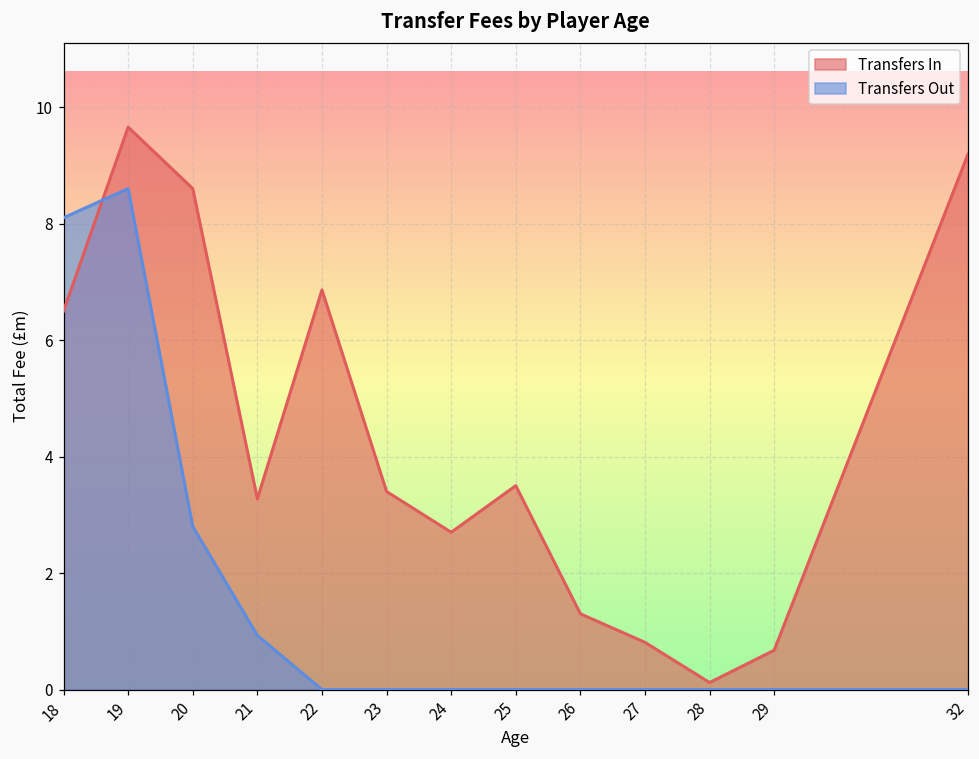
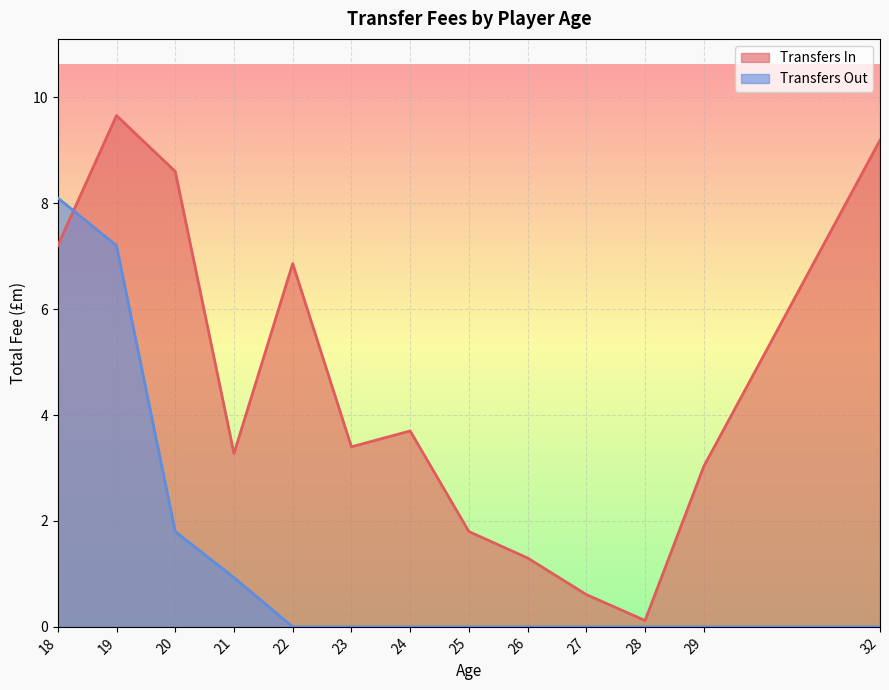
  {
    "Transfers In": {
-     "18": 6.5,
+     "18": 7.2,
      "19": 9.7,
      "20": 8.6,
      "21": 3.3,
      "22": 6.9,
      "23": 3.4,
-     "24": 2.7,
-     "25": 3.5,
+     "24": 3.7,
+     "25": 1.8,
      "26": 1.3,
-     "27": 0.8,
+     "27": 0.6,
      "28": 0.1,
-     "29": 0.7,
+     "29": 3.0,
      "32": 9.2
    },
    "Transfers Out": {
      "18": 8.1,
-     "19": 8.6,
-     "20": 2.8,
+     "19": 7.2,
+     "20": 1.8,
      "21": 0.9,
      "22": 0.0,
      "23": 0.0,
      "24": 0.0,
      "25": 0.0,
      "26": 0.0,
      "27": 0.0,
      "28": 0.0,
      "29": 0.0,
      "32": 0.0
    }
  }
